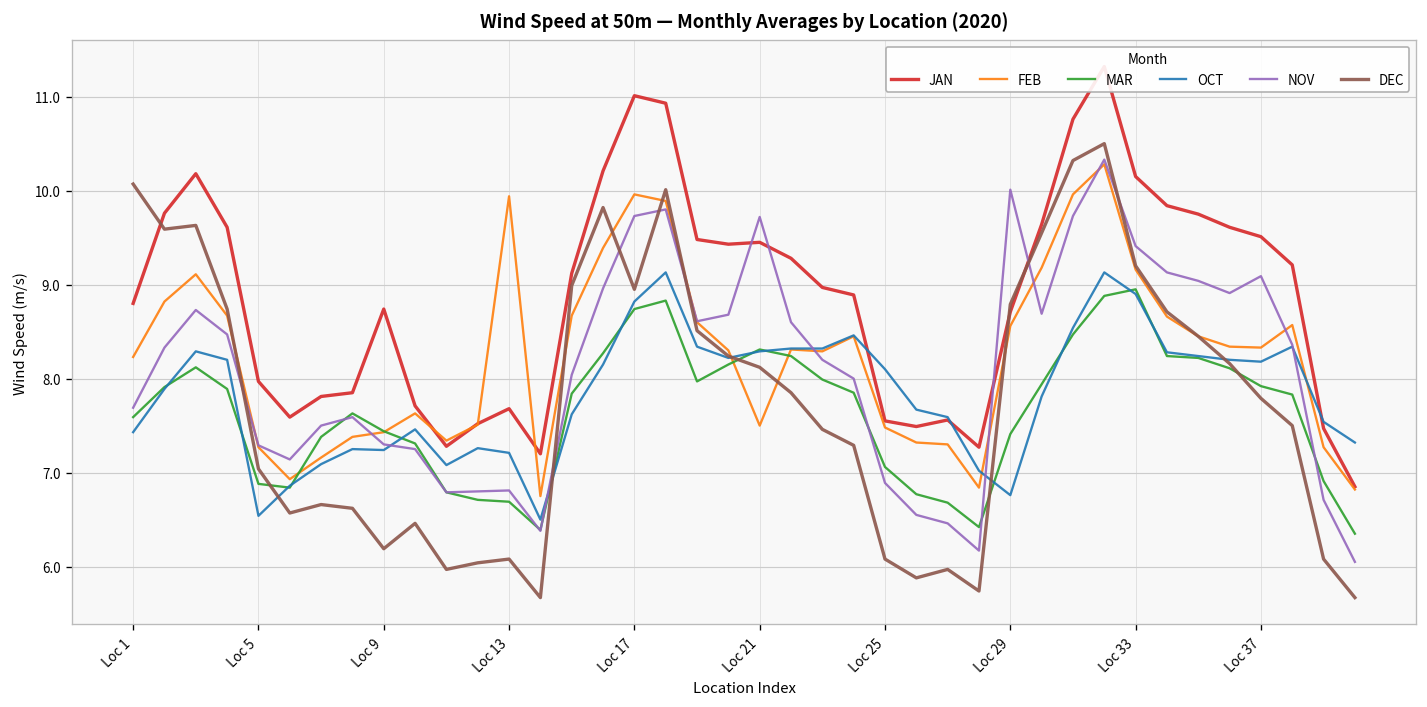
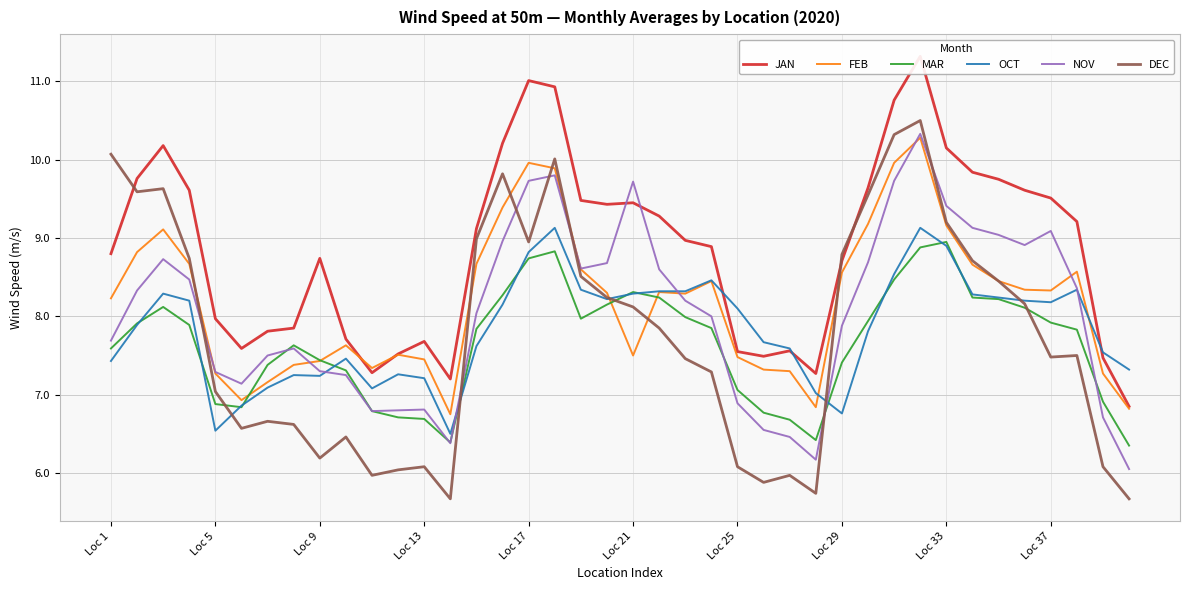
  {
    "JAN": {
      "Loc 1": 8.8,
      "Loc 5": 8.0,
      "Loc 9": 8.7,
      "Loc 13": 7.7,
      "Loc 17": 11.0,
      "Loc 21": 9.5,
      "Loc 25": 7.6,
      "Loc 29": 8.7,
      "Loc 33": 10.2,
      "Loc 37": 9.5
    },
    "FEB": {
      "Loc 1": 8.2,
-     "Loc 13": 9.9,
+     "Loc 13": 7.5,
      "Loc 17": 10.0,
      "Loc 21": 7.5,
      "Loc 25": 7.5,
      "Loc 29": 8.6,
      "Loc 33": 9.2,
      "Loc 37": 8.3
    },
    "MAR": {
      "Loc 1": 7.6,
      "Loc 5": 6.9,
      "Loc 13": 6.7,
      "Loc 17": 8.7,
      "Loc 25": 7.1,
      "Loc 29": 7.4,
      "Loc 33": 9.0,
      "Loc 37": 7.9
    },
    "OCT": {
      "Loc 1": 7.4,
      "Loc 5": 6.5,
      "Loc 9": 7.2,
      "Loc 13": 7.2,
      "Loc 17": 8.8,
      "Loc 25": 8.1,
      "Loc 29": 6.8,
      "Loc 33": 8.9,
      "Loc 37": 8.2
    },
    "NOV": {
      "Loc 1": 7.7,
      "Loc 9": 7.3,
      "Loc 13": 6.8,
      "Loc 17": 9.7,
      "Loc 21": 9.7,
      "Loc 25": 6.9,
-     "Loc 29": 10.0,
+     "Loc 29": 7.9,
      "Loc 33": 9.4,
      "Loc 37": 9.1
    },
    "DEC": {
      "Loc 1": 10.1,
      "Loc 5": 7.0,
      "Loc 9": 6.2,
      "Loc 13": 6.1,
      "Loc 17": 9.0,
      "Loc 21": 8.1,
      "Loc 25": 6.1,
      "Loc 29": 8.8,
      "Loc 33": 9.2,
-     "Loc 37": 7.8
+     "Loc 37": 7.5
    }
  }
